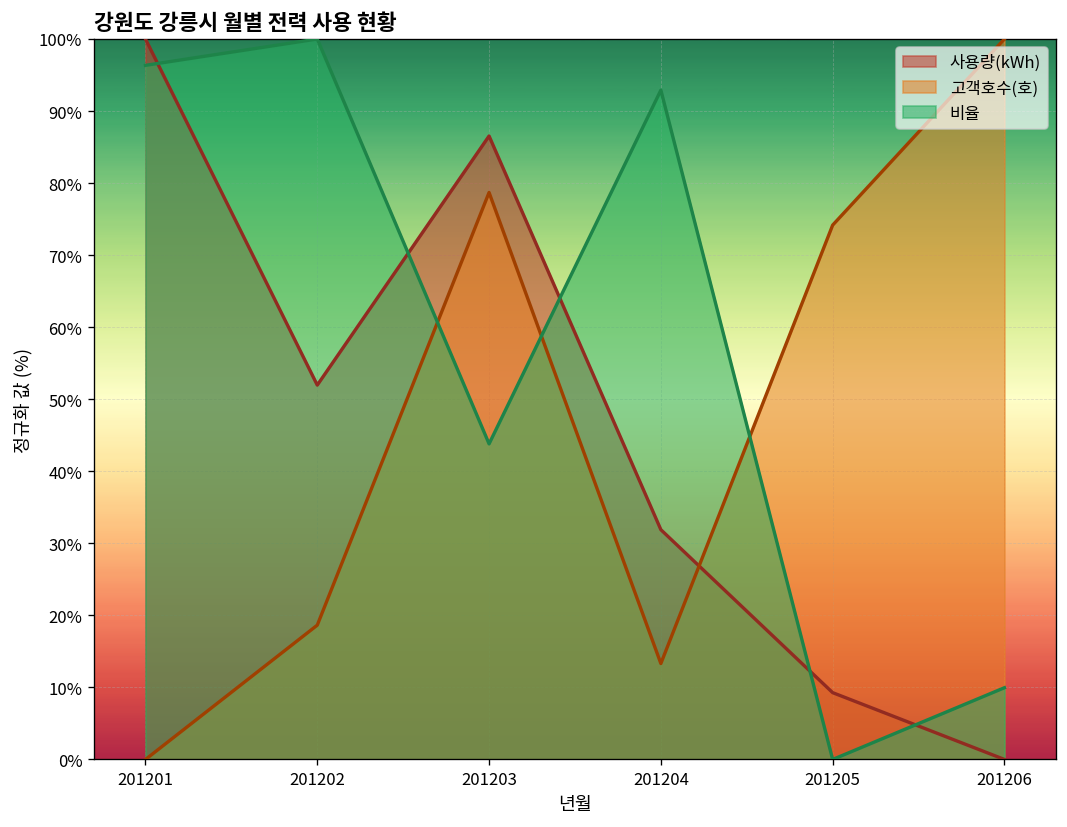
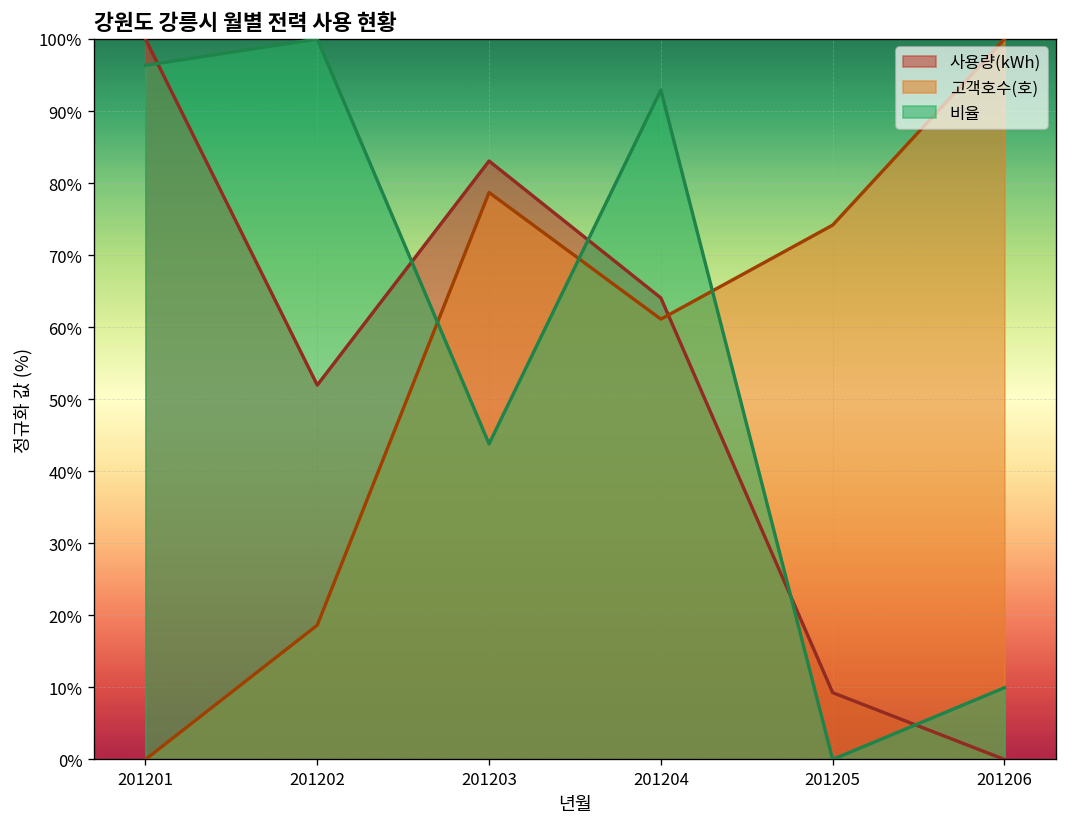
  {
    "사용량(kWh)": {
      "201201": "100%",
      "201202": "52%",
-     "201203": "87%",
-     "201204": "32%",
+     "201203": "83%",
+     "201204": "64%",
      "201205": "9%",
      "201206": "0%"
    },
    "고객호수(호)": {
      "201201": "0%",
      "201202": "19%",
      "201203": "79%",
-     "201204": "13%",
+     "201204": "61%",
      "201205": "74%",
      "201206": "100%"
    },
    "비율": {
      "201201": "96%",
      "201202": "100%",
      "201203": "44%",
      "201204": "93%",
      "201205": "0%",
      "201206": "10%"
    }
  }
